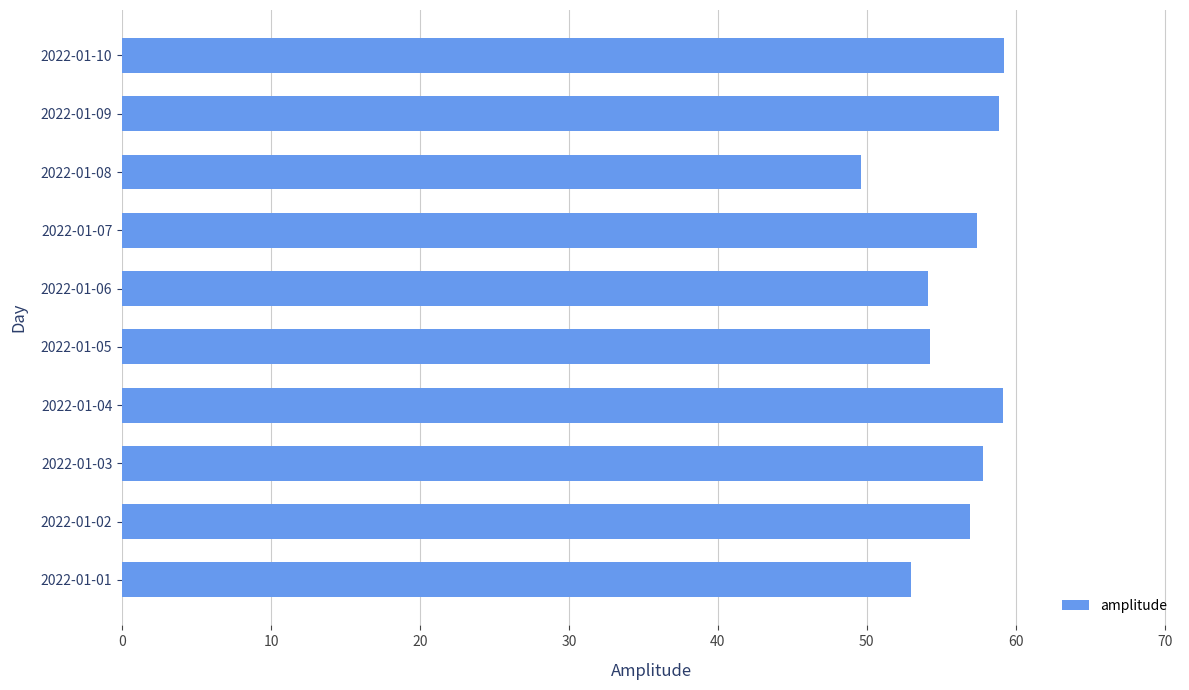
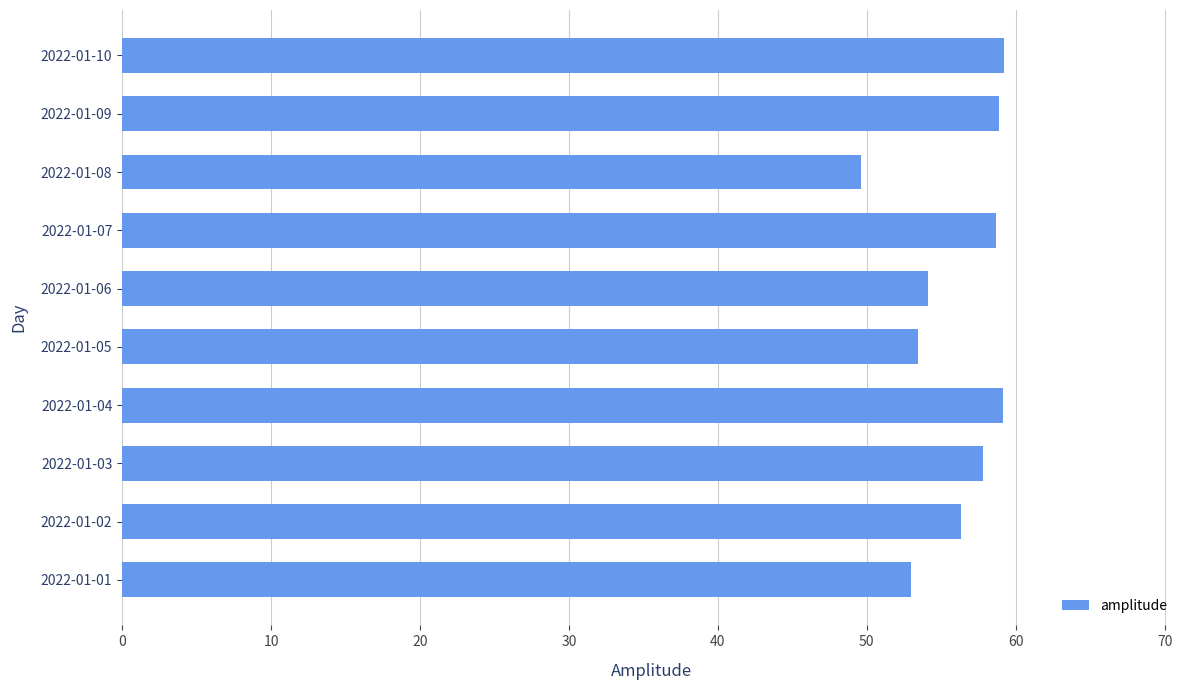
  {
    "2022-01-10": 59.2,
    "2022-01-09": 58.9,
    "2022-01-08": 49.6,
-   "2022-01-07": 57.4,
+   "2022-01-07": 58.7,
    "2022-01-06": 54.1,
-   "2022-01-05": 54.3,
+   "2022-01-05": 53.4,
    "2022-01-04": 59.2,
    "2022-01-03": 57.8,
-   "2022-01-02": 56.9,
+   "2022-01-02": 56.3,
    "2022-01-01": 52.9
  }
